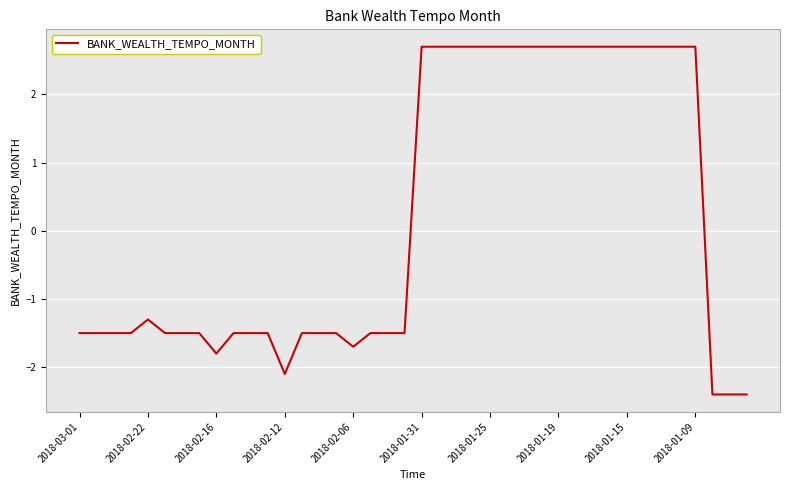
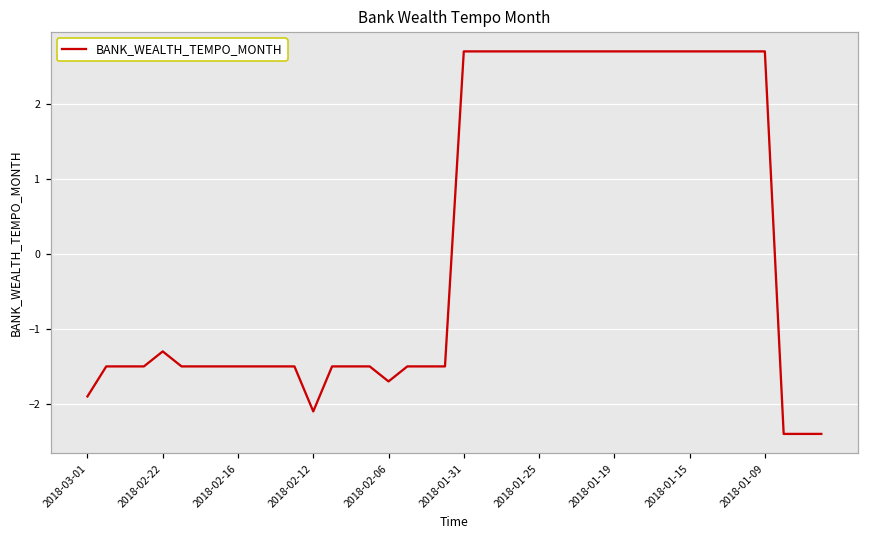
  {
-   "2018-03-01": -1.5,
+   "2018-03-01": -1.9,
    "2018-02-22": -1.3,
-   "2018-02-16": -1.8,
+   "2018-02-16": -1.5,
    "2018-02-12": -2.1,
    "2018-02-06": -1.7,
    "2018-01-31": 2.7,
    "2018-01-25": 2.7,
    "2018-01-19": 2.7,
    "2018-01-15": 2.7,
    "2018-01-09": 2.7
  }
